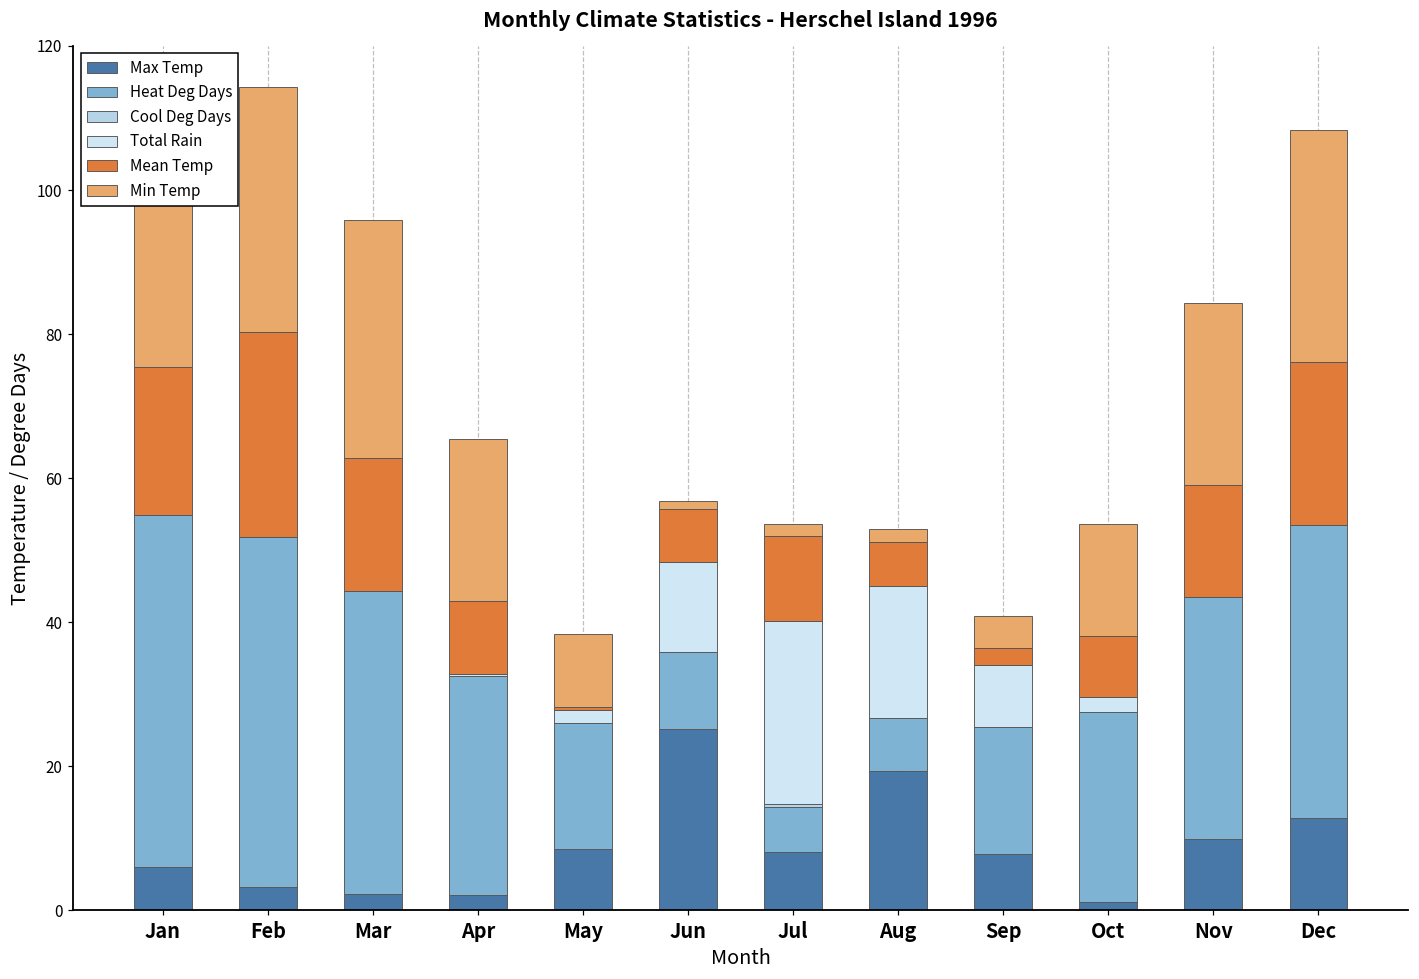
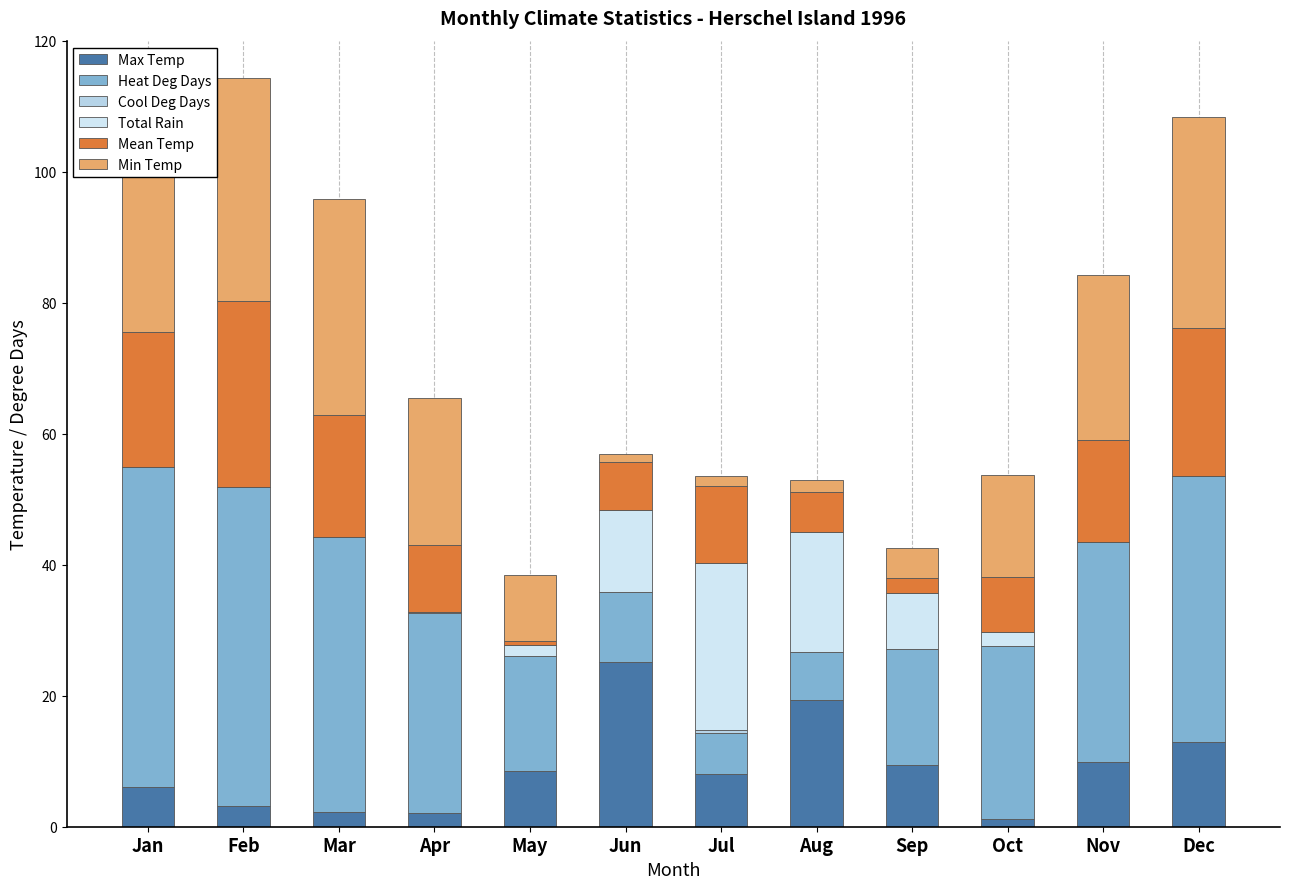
  {
    "Max Temp": {
      "Jan": 6,
      "Feb": 3,
      "Mar": 2,
      "Apr": 2,
      "May": 9,
      "Jun": 25,
      "Jul": 8,
      "Aug": 19,
-     "Sep": 8,
+     "Sep": 9,
      "Oct": 1,
      "Nov": 10,
      "Dec": 13
    },
    "Heat Deg Days": {
      "Jan": 49,
      "Feb": 49,
      "Mar": 42,
      "Apr": 31,
      "May": 18,
      "Jun": 11,
      "Jul": 6,
      "Aug": 7,
      "Sep": 18,
      "Oct": 26,
      "Nov": 34,
      "Dec": 41
    },
    "Mean Temp": {
      "Jan": 21,
      "Feb": 28,
      "Mar": 19,
      "Apr": 10,
      "May": 1,
      "Jun": 7,
      "Jul": 12,
      "Aug": 6,
      "Sep": 2,
      "Oct": 8,
      "Nov": 16,
      "Dec": 23
    },
    "Min Temp": {
      "Feb": 34,
      "Mar": 33,
      "Apr": 22,
      "May": 10,
      "Jun": 1,
      "Jul": 2,
      "Aug": 2,
      "Sep": 5,
      "Oct": 16,
      "Nov": 25,
      "Dec": 32
    }
  }
